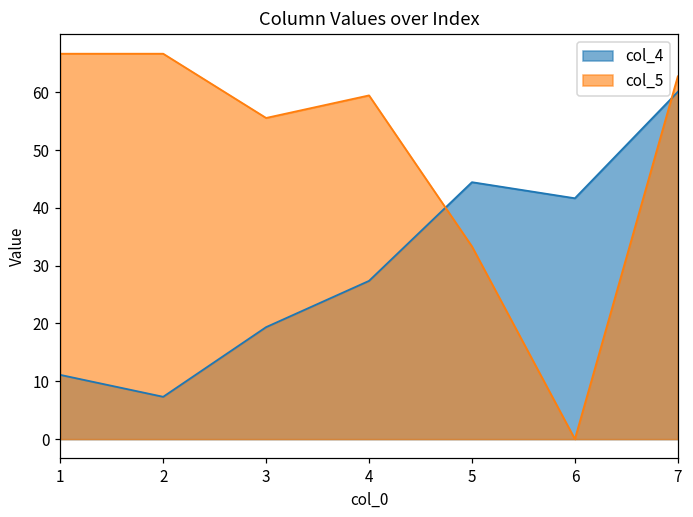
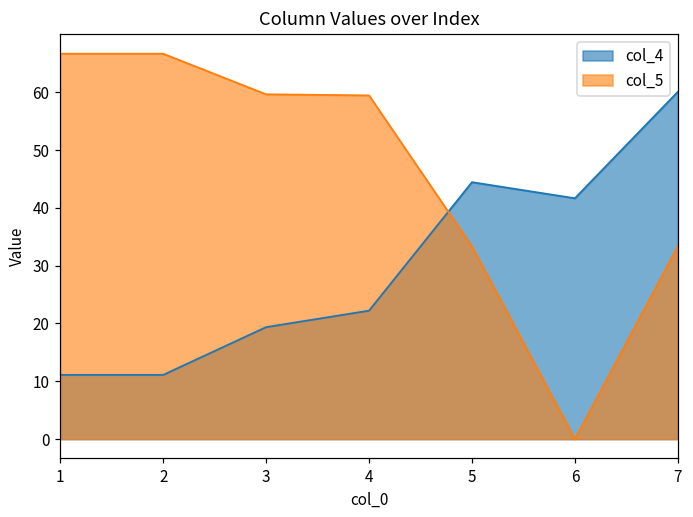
  {
    "col_4": {
      "1": 11,
-     "2": 7,
+     "2": 11,
      "3": 19,
-     "4": 27,
+     "4": 22,
      "5": 44,
      "6": 42,
      "7": 60
    },
    "col_5": {
      "1": 67,
      "2": 67,
-     "3": 56,
+     "3": 60,
      "4": 59,
      "5": 33,
      "6": 0,
-     "7": 63
+     "7": 33
    }
  }
